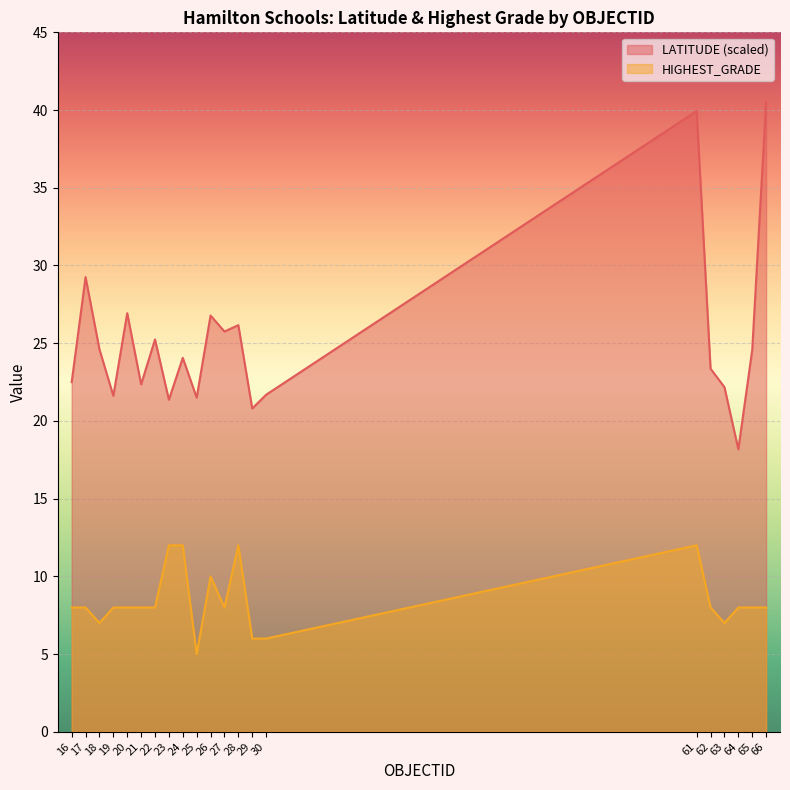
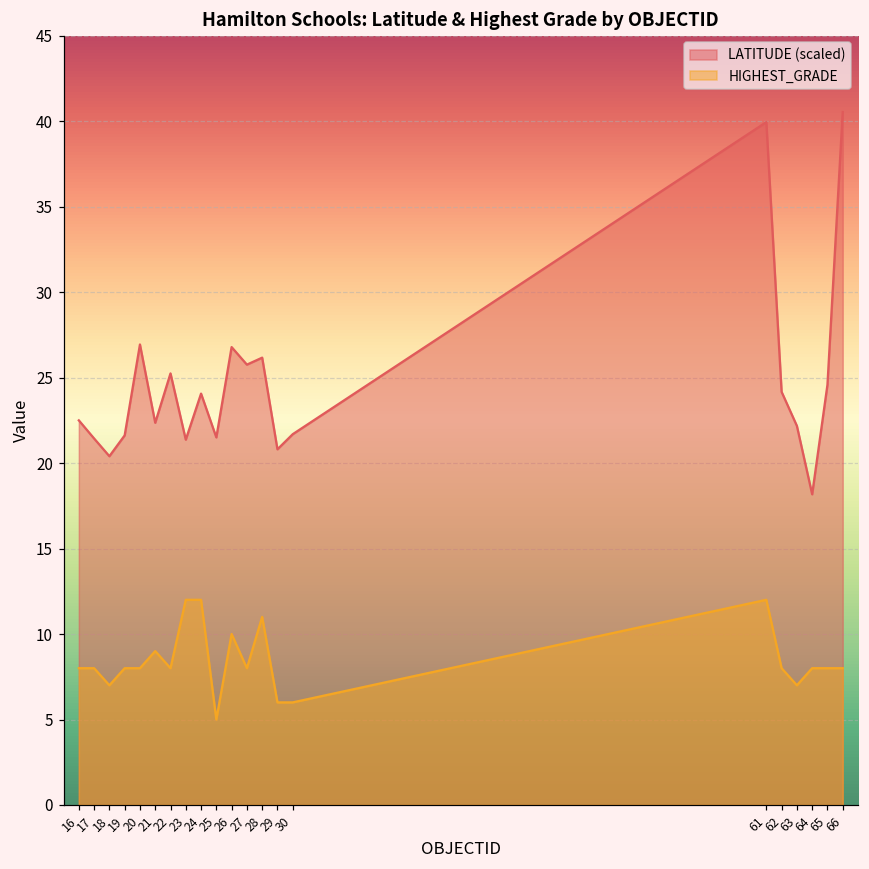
  {
    "LATITUDE (scaled)": {
      "16": 22.5,
-     "17": 29.3,
-     "18": 24.6,
+     "17": 21.4,
+     "18": 20.4,
      "19": 21.6,
      "20": 26.9,
      "21": 22.4,
      "22": 25.2,
      "23": 21.4,
      "24": 24.1,
      "25": 21.5,
      "26": 26.8,
      "27": 25.8,
      "28": 26.2,
      "29": 20.8,
      "30": 21.7,
      "61": 39.9,
-     "62": 23.4,
+     "62": 24.2,
      "63": 22.2,
      "64": 18.2,
      "65": 24.6,
      "66": 40.5
    },
    "HIGHEST_GRADE": {
      "16": 8,
      "17": 8,
      "18": 7,
      "19": 8,
      "20": 8,
-     "21": 8,
+     "21": 9,
      "22": 8,
      "23": 12,
      "24": 12,
      "25": 5,
      "26": 10,
      "27": 8,
-     "28": 12,
+     "28": 11,
      "29": 6,
      "30": 6,
      "61": 12,
      "62": 8,
      "63": 7,
      "64": 8,
      "65": 8,
      "66": 8
    }
  }
